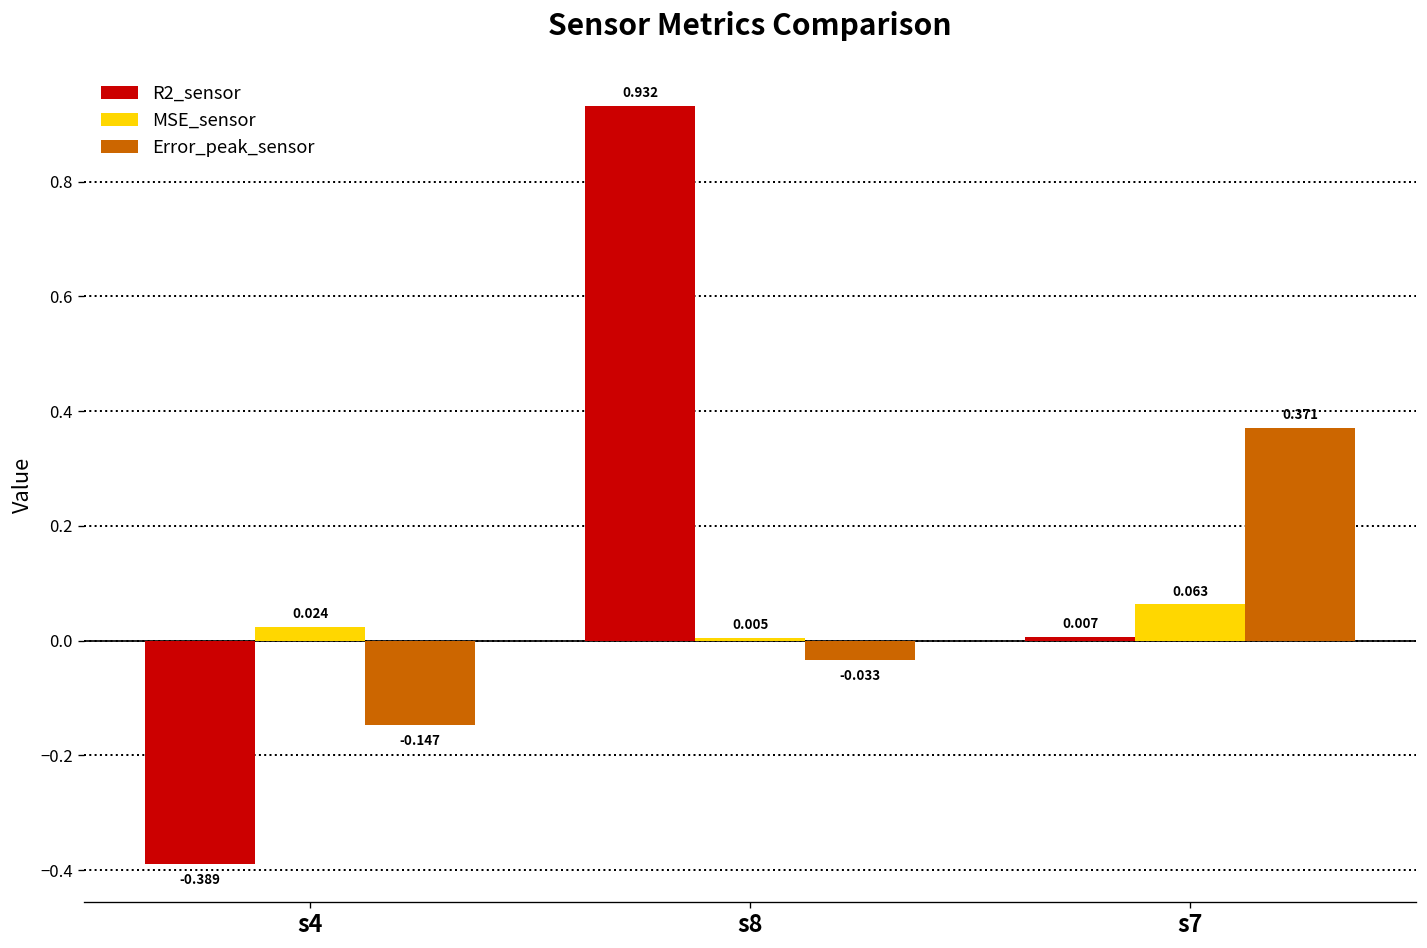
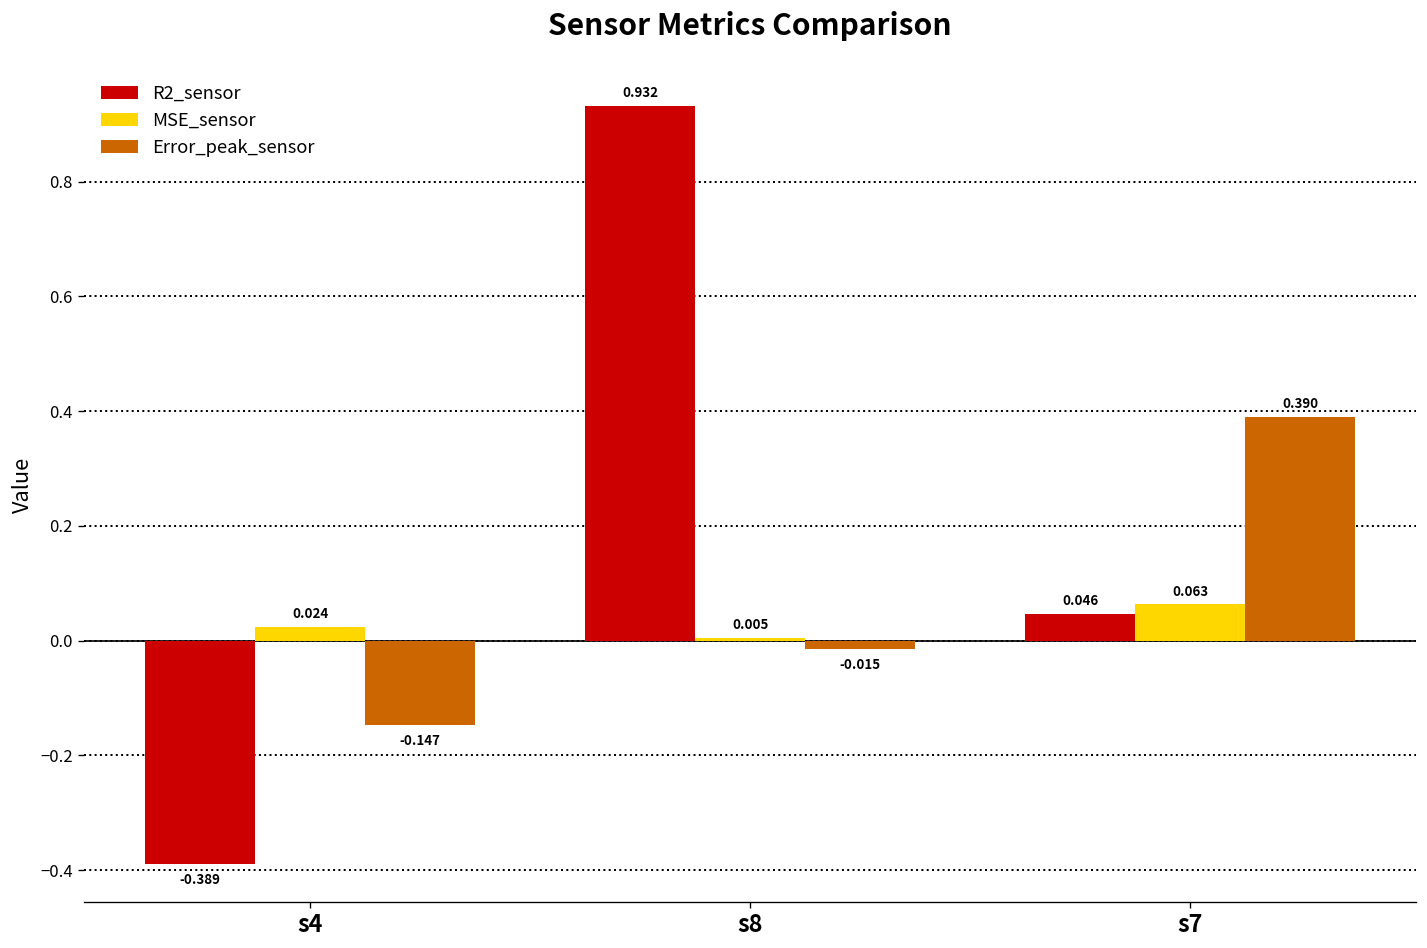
  {
    "R2_sensor": {
      "s4": -0.389,
      "s8": 0.932,
-     "s7": 0.007
+     "s7": 0.046
    },
    "MSE_sensor": {
      "s4": 0.024,
      "s8": 0.005,
      "s7": 0.063
    },
    "Error_peak_sensor": {
      "s4": -0.147,
-     "s8": -0.033,
-     "s7": 0.371
+     "s8": -0.015,
+     "s7": 0.390
    }
  }
